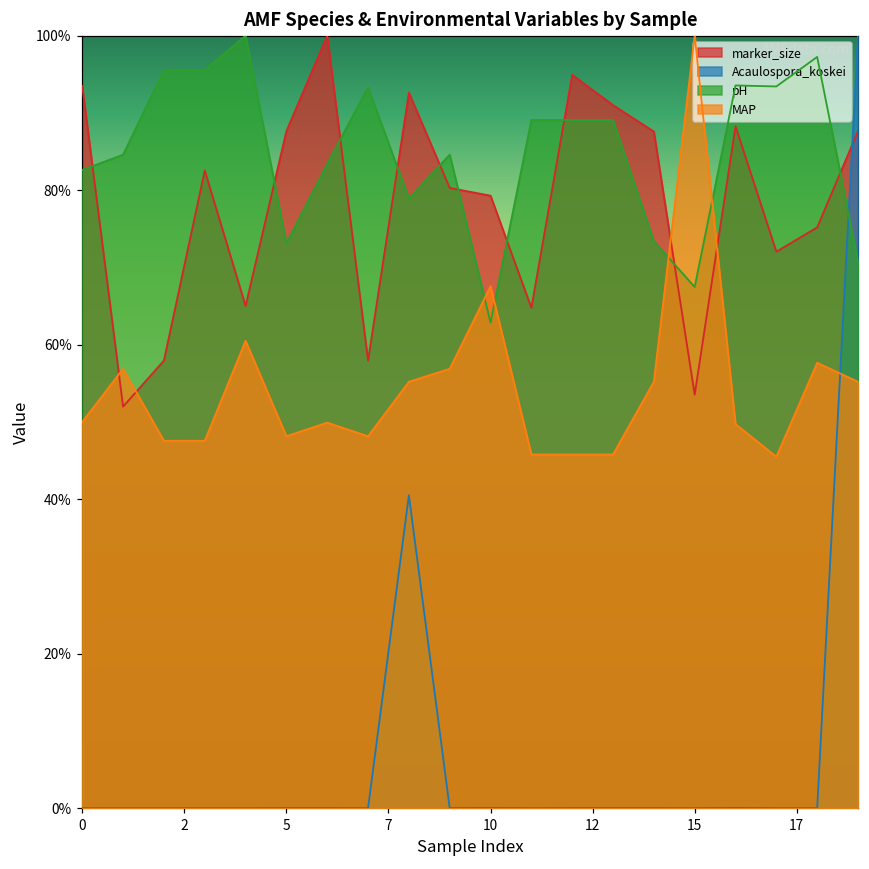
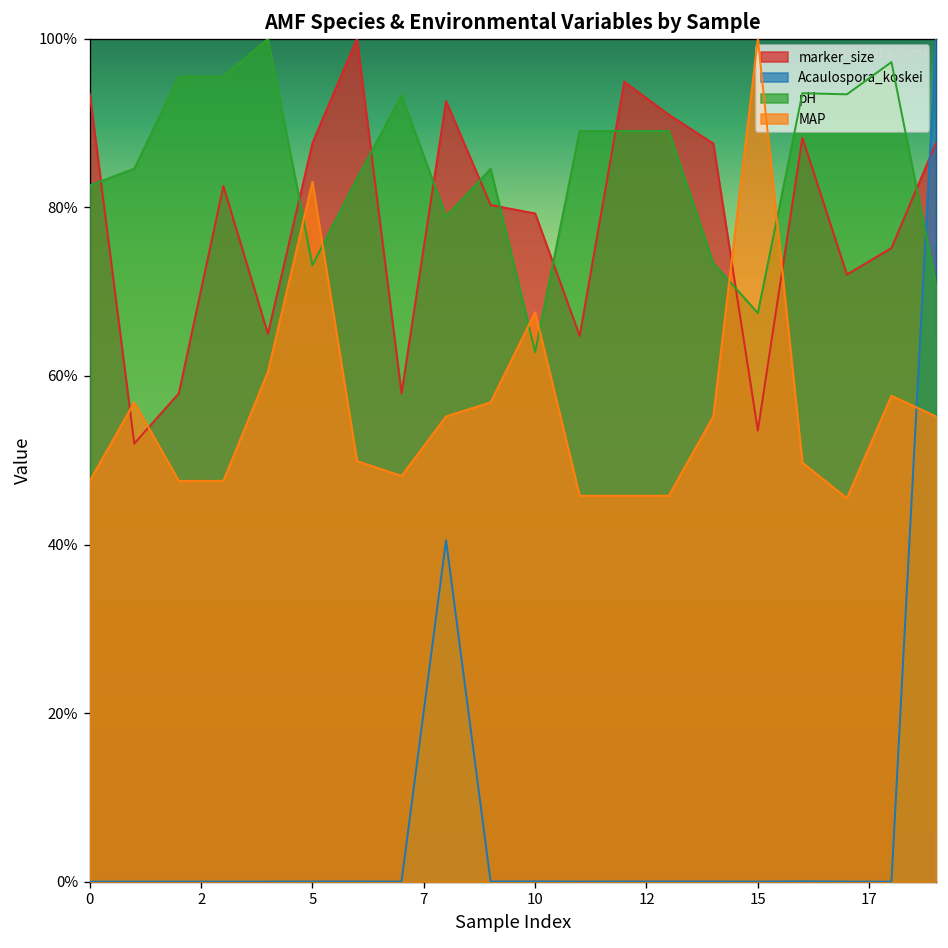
  {
    "marker_size": {
      "0": "93%",
      "5": "88%",
      "10": "79%",
      "15": "54%"
    },
    "Acaulospora_koskei": {
      "0": "0%",
      "5": "0%",
      "10": "0%",
      "15": "0%"
    },
    "pH": {
      "0": "83%",
      "5": "73%",
      "10": "63%",
      "15": "67%"
    },
    "MAP": {
-     "0": "50%",
-     "5": "48%",
+     "0": "48%",
+     "5": "83%",
      "10": "68%",
      "15": "100%"
    }
  }
